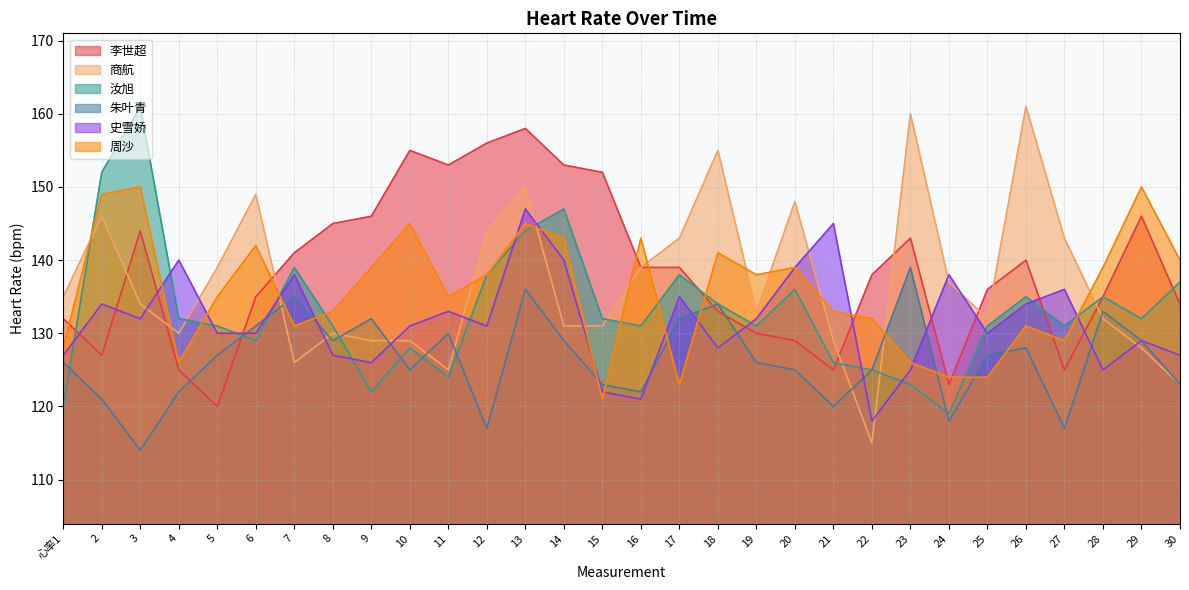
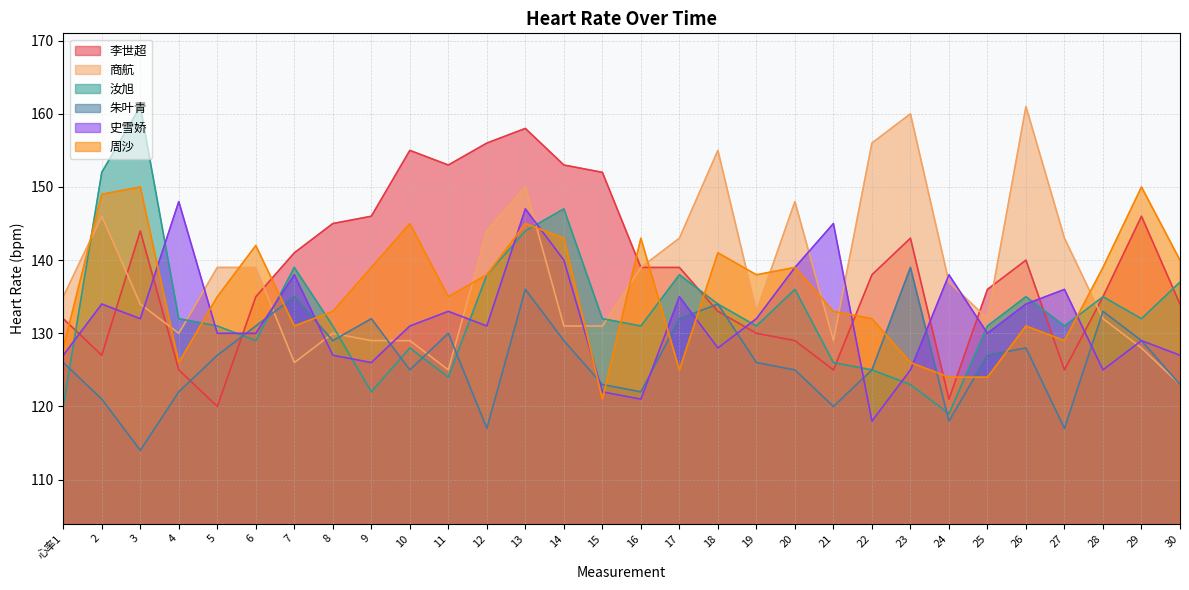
  {
    "李世超": {
      "心率1": 132,
      "2": 127,
      "3": 144,
      "4": 125,
      "5": 120,
      "6": 135,
      "7": 141,
      "8": 145,
      "9": 146,
      "10": 155,
      "11": 153,
      "12": 156,
      "13": 158,
      "14": 153,
      "15": 152,
      "17": 139,
      "18": 133,
      "19": 130,
      "20": 129,
      "21": 125,
      "22": 138,
      "23": 143,
-     "24": 123,
+     "24": 121,
      "25": 136,
      "26": 140,
      "27": 125,
      "29": 146,
      "30": 134
    },
    "商航": {
      "心率1": 135,
      "2": 146,
      "3": 134,
      "4": 130,
      "5": 139,
-     "6": 149,
+     "6": 139,
      "7": 126,
      "8": 130,
      "9": 129,
      "10": 129,
      "11": 125,
      "12": 144,
      "13": 150,
      "14": 131,
      "15": 131,
      "17": 143,
      "18": 155,
      "19": 133,
      "20": 148,
      "21": 129,
-     "22": 115,
+     "22": 156,
      "23": 160,
      "24": 137,
      "25": 132,
      "26": 161,
      "27": 143,
      "28": 132,
      "29": 128
    },
    "史雪娇": {
      "心率1": 127,
      "2": 134,
      "3": 132,
-     "4": 140,
+     "4": 148,
      "5": 130,
      "6": 130,
      "7": 138,
      "8": 127,
      "9": 126,
      "10": 131,
      "11": 133,
      "12": 131,
      "13": 147,
      "14": 140,
      "15": 122,
      "16": 121,
      "17": 135,
      "18": 128,
      "19": 132,
      "21": 145,
      "22": 118,
      "23": 125,
      "24": 138,
      "25": 130,
      "26": 134,
      "27": 136,
      "28": 125,
      "30": 127
    },
    "周沙": {
      "心率1": 128,
      "2": 149,
      "3": 150,
      "4": 126,
      "5": 135,
      "6": 142,
      "7": 131,
      "8": 133,
      "9": 139,
      "10": 145,
      "11": 135,
      "13": 145,
      "14": 143,
      "15": 121,
      "16": 143,
-     "17": 123,
+     "17": 125,
      "18": 141,
      "19": 138,
      "21": 133,
      "22": 132,
      "23": 126,
      "24": 124,
      "25": 124,
      "26": 131,
      "27": 129,
      "28": 139,
      "29": 150,
      "30": 140
    }
  }
